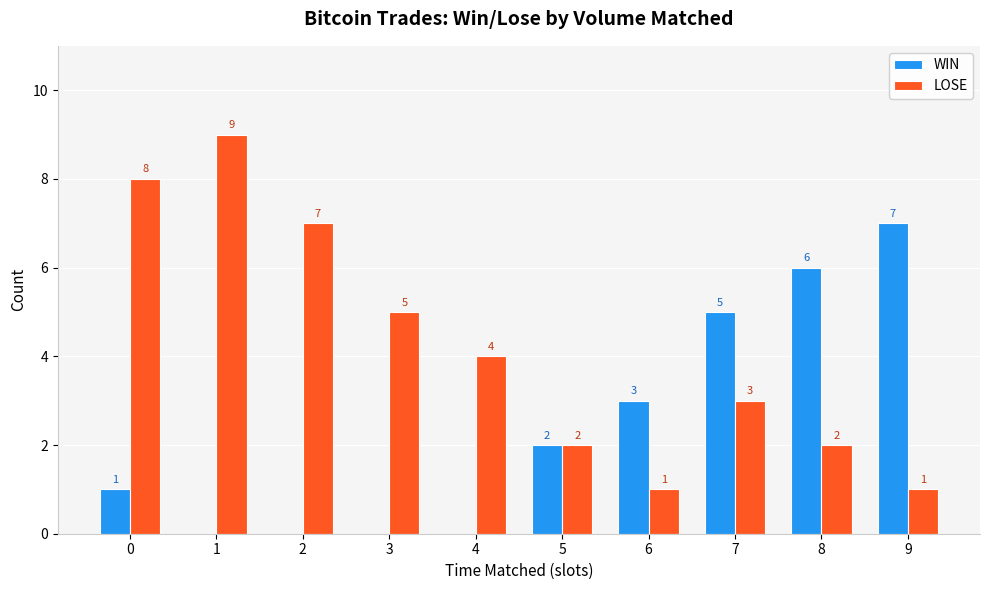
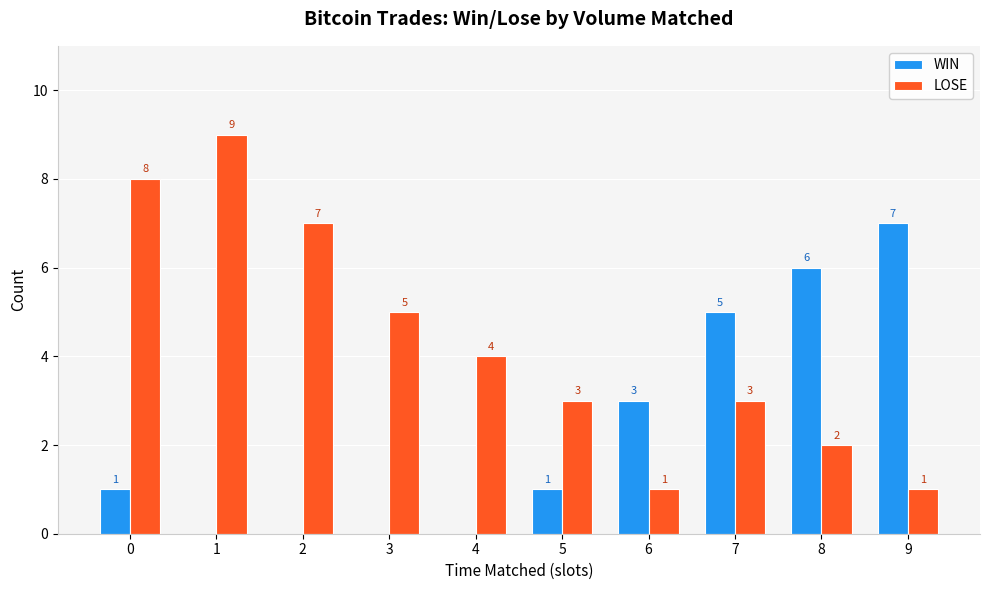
  {
    "WIN": {
      "0": 1,
-     "5": 2,
+     "5": 1,
      "6": 3,
      "7": 5,
      "8": 6,
      "9": 7
    },
    "LOSE": {
      "0": 8,
      "1": 9,
      "2": 7,
      "3": 5,
      "4": 4,
-     "5": 2,
+     "5": 3,
      "6": 1,
      "7": 3,
      "8": 2,
      "9": 1
    }
  }
